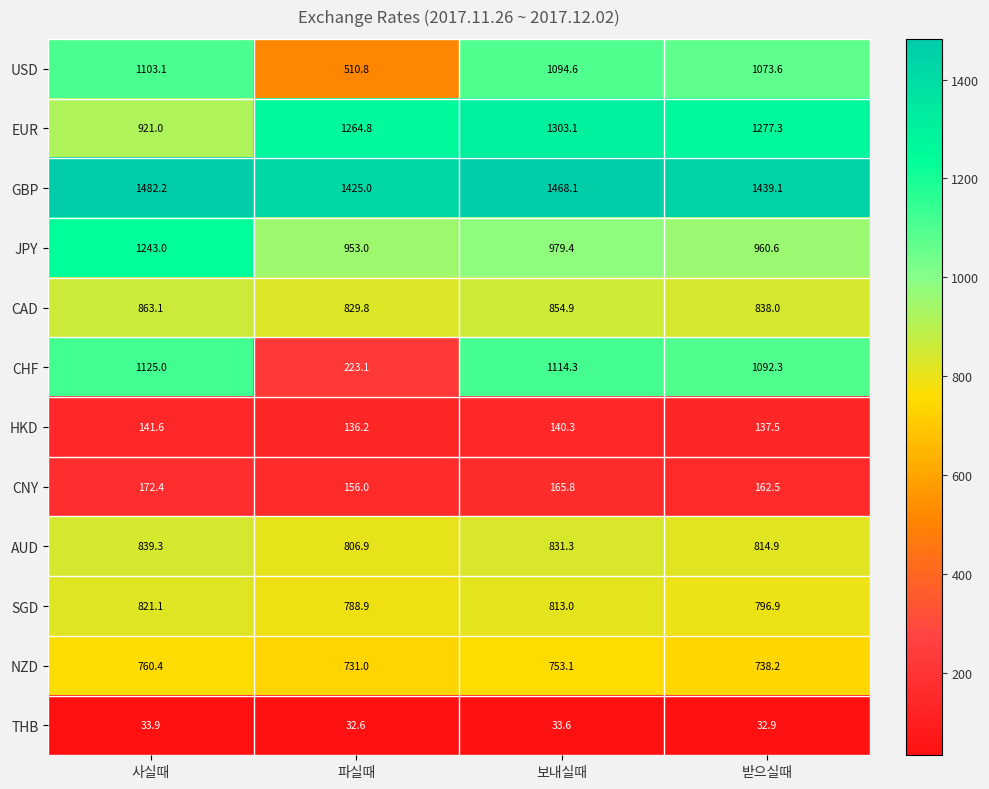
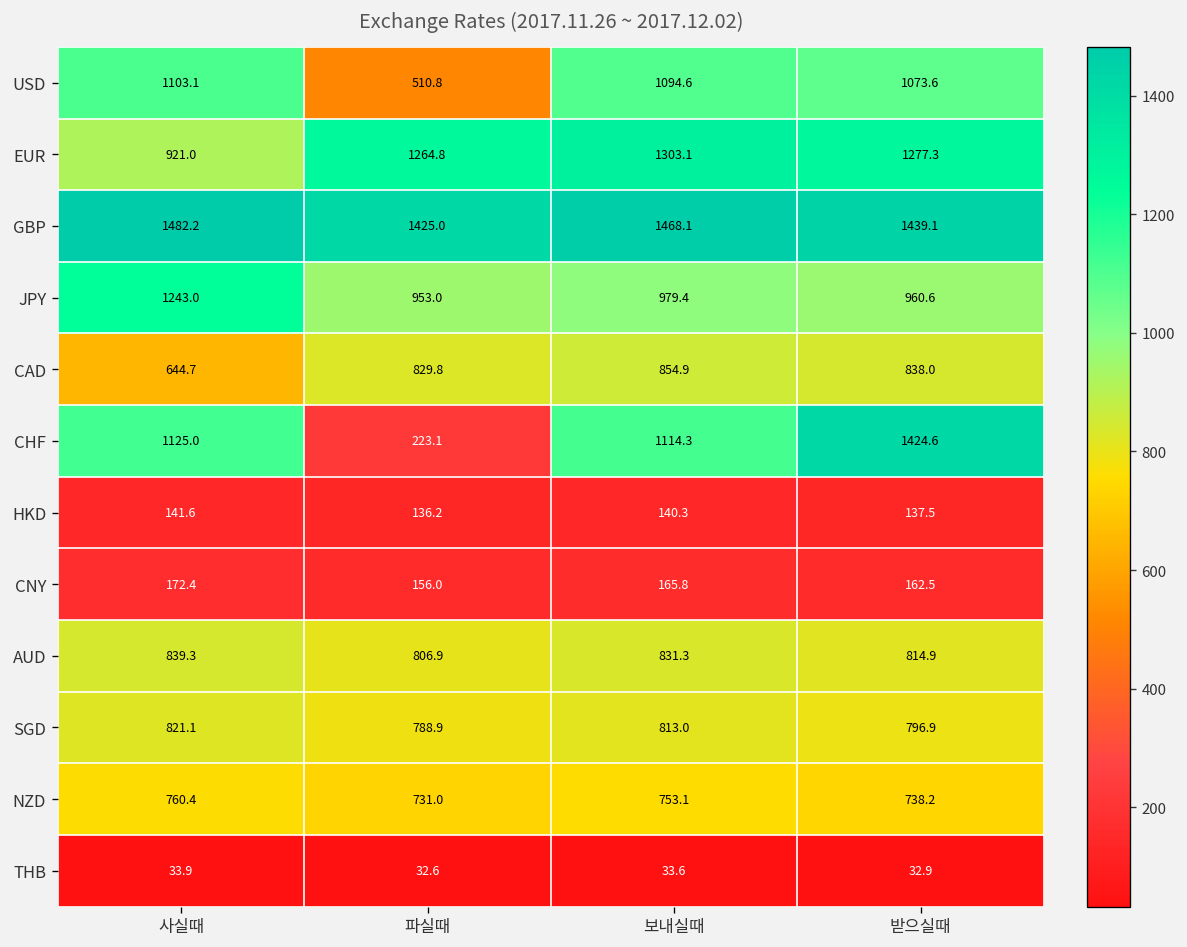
  {
    "USD": {
      "사실때": 1103.1,
      "파실때": 510.8,
      "보내실때": 1094.6,
      "받으실때": 1073.6
    },
    "EUR": {
      "사실때": 921.0,
      "파실때": 1264.8,
      "보내실때": 1303.1,
      "받으실때": 1277.3
    },
    "GBP": {
      "사실때": 1482.2,
      "파실때": 1425.0,
      "보내실때": 1468.1,
      "받으실때": 1439.1
    },
    "JPY": {
      "사실때": 1243.0,
      "파실때": 953.0,
      "보내실때": 979.4,
      "받으실때": 960.6
    },
    "CAD": {
-     "사실때": 863.1,
+     "사실때": 644.7,
      "파실때": 829.8,
      "보내실때": 854.9,
      "받으실때": 838.0
    },
    "CHF": {
      "사실때": 1125.0,
      "파실때": 223.1,
      "보내실때": 1114.3,
-     "받으실때": 1092.3
+     "받으실때": 1424.6
    },
    "HKD": {
      "사실때": 141.6,
      "파실때": 136.2,
      "보내실때": 140.3,
      "받으실때": 137.5
    },
    "CNY": {
      "사실때": 172.4,
      "파실때": 156.0,
      "보내실때": 165.8,
      "받으실때": 162.5
    },
    "AUD": {
      "사실때": 839.3,
      "파실때": 806.9,
      "보내실때": 831.3,
      "받으실때": 814.9
    },
    "SGD": {
      "사실때": 821.1,
      "파실때": 788.9,
      "보내실때": 813.0,
      "받으실때": 796.9
    },
    "NZD": {
      "사실때": 760.4,
      "파실때": 731.0,
      "보내실때": 753.1,
      "받으실때": 738.2
    },
    "THB": {
      "사실때": 33.9,
      "파실때": 32.6,
      "보내실때": 33.6,
      "받으실때": 32.9
    }
  }
